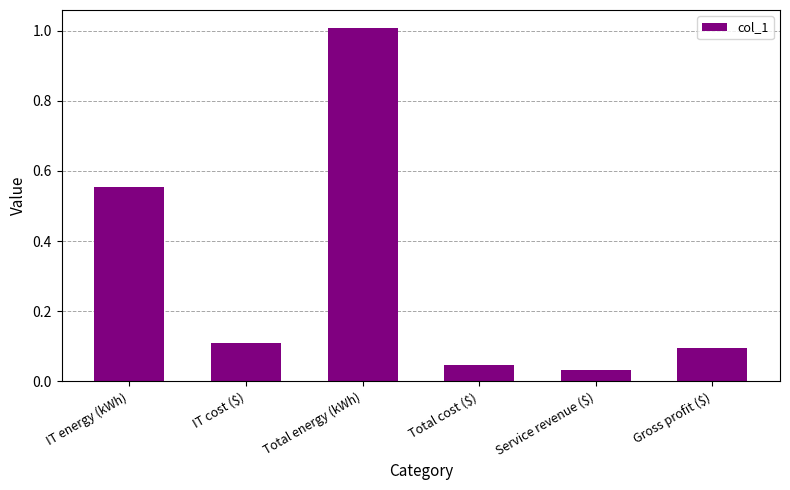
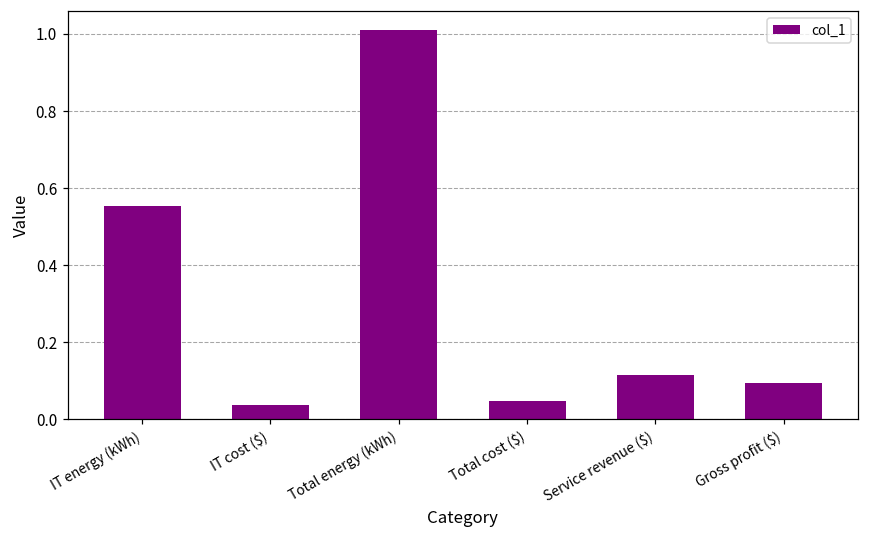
  {
    "IT energy (kWh)": 0.55,
-   "IT cost ($)": 0.11,
+   "IT cost ($)": 0.04,
    "Total energy (kWh)": 1.01,
    "Total cost ($)": 0.05,
-   "Service revenue ($)": 0.03,
+   "Service revenue ($)": 0.11,
    "Gross profit ($)": 0.09
  }
